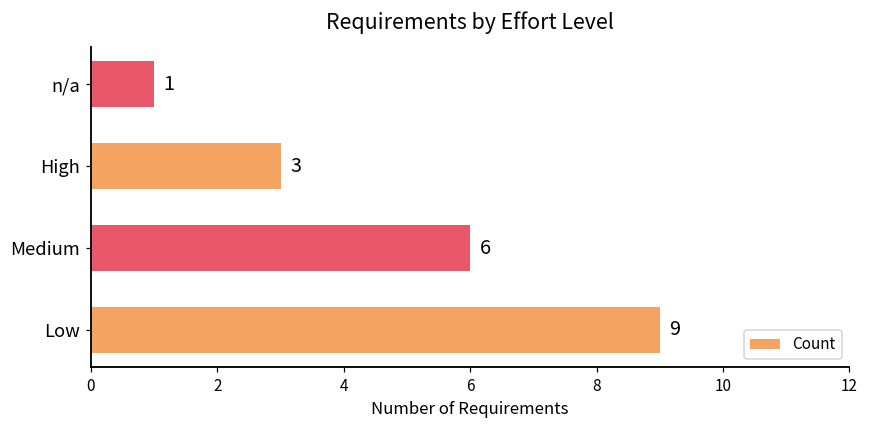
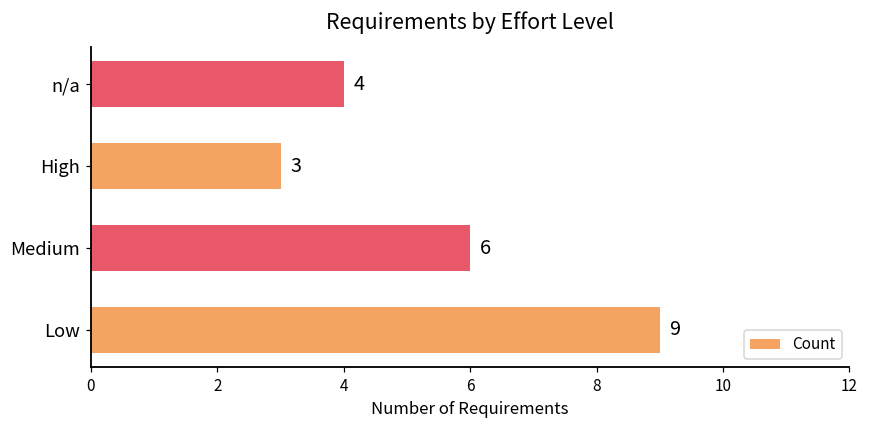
  {
-   "n/a": 1,
+   "n/a": 4,
    "High": 3,
    "Medium": 6,
    "Low": 9
  }
